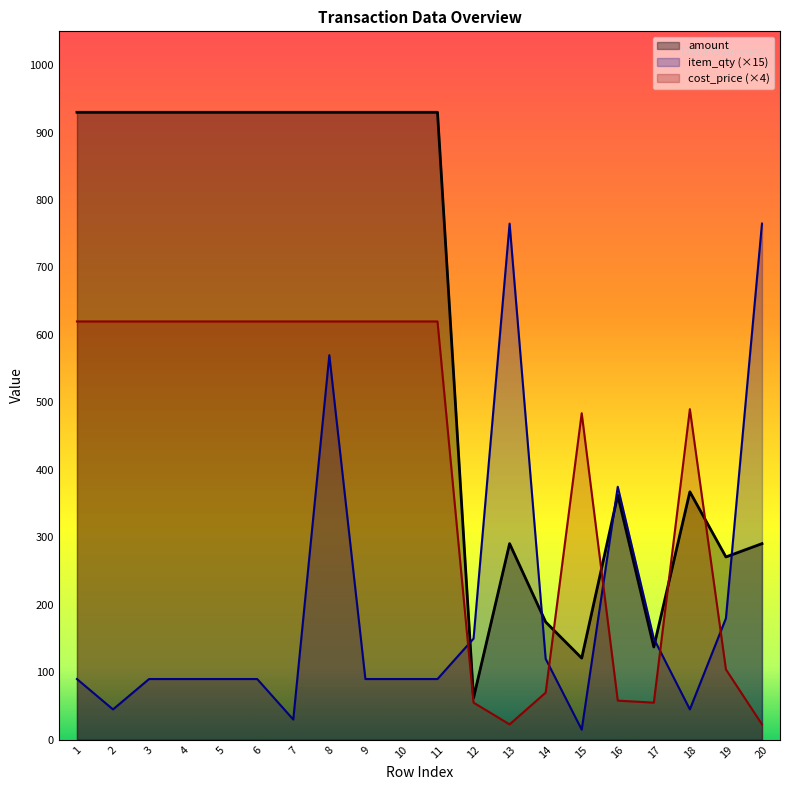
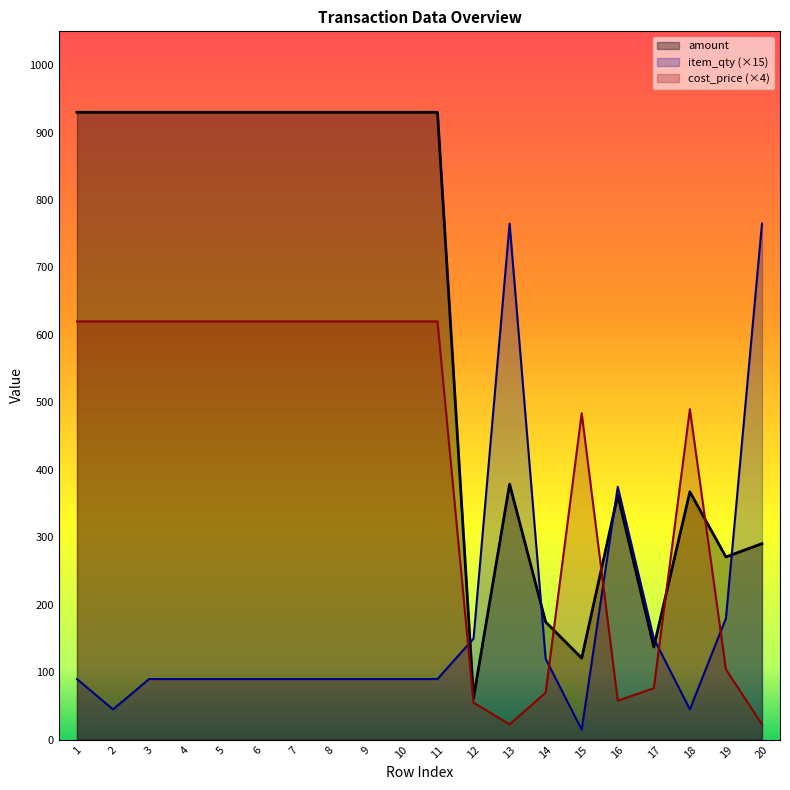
  {
    "amount": {
      "1": 930,
      "2": 930,
      "3": 930,
      "4": 930,
      "5": 930,
      "6": 930,
      "7": 930,
      "8": 930,
      "9": 930,
      "10": 930,
      "11": 930,
      "12": 60,
-     "13": 290,
+     "13": 380,
      "14": 170,
      "15": 120,
      "16": 360,
      "17": 140,
      "18": 370,
      "19": 270,
      "20": 290
    },
    "item_qty (×15)": {
      "1": 90,
      "2": 50,
      "3": 90,
      "4": 90,
      "5": 90,
      "6": 90,
-     "7": 30,
-     "8": 570,
+     "7": 90,
+     "8": 90,
      "9": 90,
      "10": 90,
      "11": 90,
      "12": 150,
      "13": 770,
      "14": 120,
      "15": 20,
      "16": 380,
      "17": 150,
      "18": 50,
      "19": 180,
      "20": 770
    },
    "cost_price (×4)": {
      "1": 620,
      "2": 620,
      "3": 620,
      "4": 620,
      "5": 620,
      "6": 620,
      "7": 620,
      "8": 620,
      "9": 620,
      "10": 620,
      "11": 620,
      "12": 60,
      "13": 20,
      "14": 70,
      "15": 480,
      "16": 60,
-     "17": 60,
+     "17": 80,
      "18": 490,
      "19": 100,
      "20": 20
    }
  }
